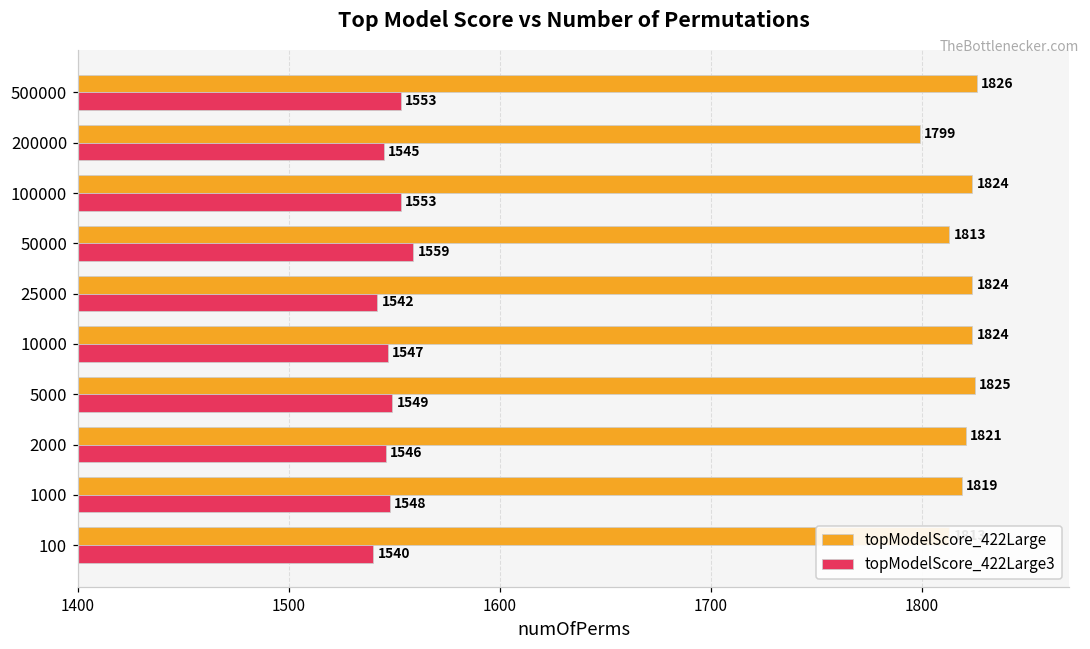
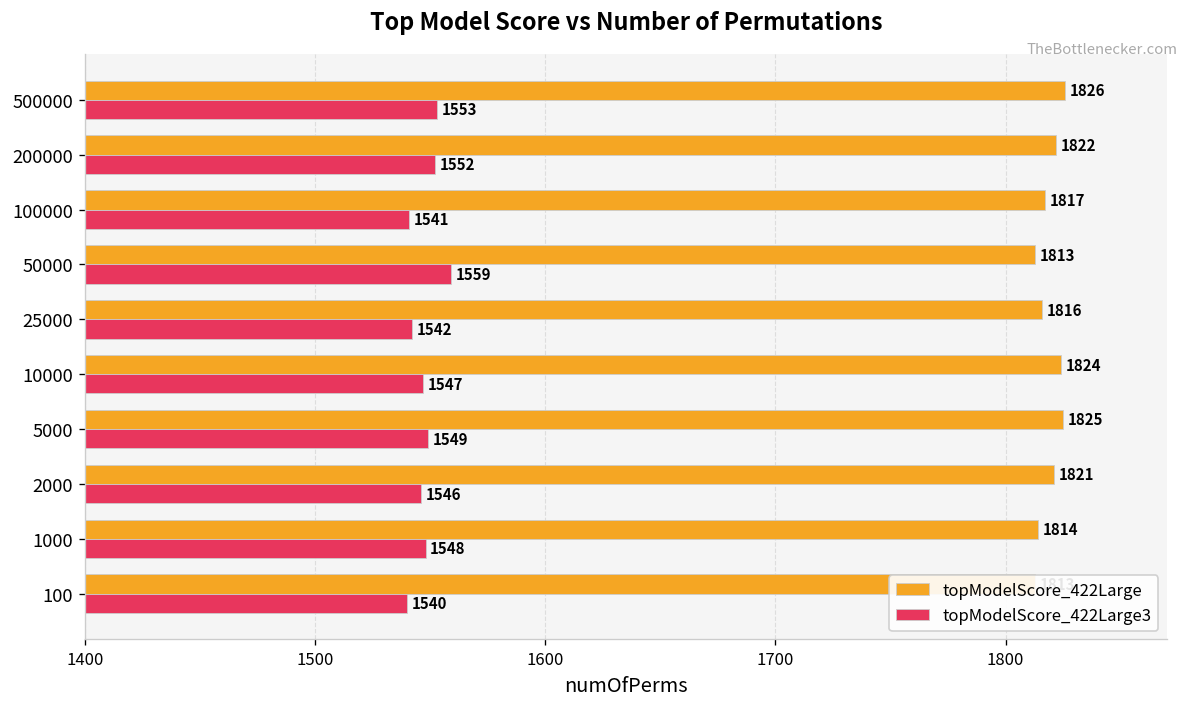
  {
    "topModelScore_422Large": {
      "500000": 1826,
-     "200000": 1799,
-     "100000": 1824,
+     "200000": 1822,
+     "100000": 1817,
      "50000": 1813,
-     "25000": 1824,
+     "25000": 1816,
      "10000": 1824,
      "5000": 1825,
      "2000": 1821,
-     "1000": 1819
+     "1000": 1814
    },
    "topModelScore_422Large3": {
      "500000": 1553,
-     "200000": 1545,
-     "100000": 1553,
+     "200000": 1552,
+     "100000": 1541,
      "50000": 1559,
      "25000": 1542,
      "10000": 1547,
      "5000": 1549,
      "2000": 1546,
      "1000": 1548,
      "100": 1540
    }
  }
